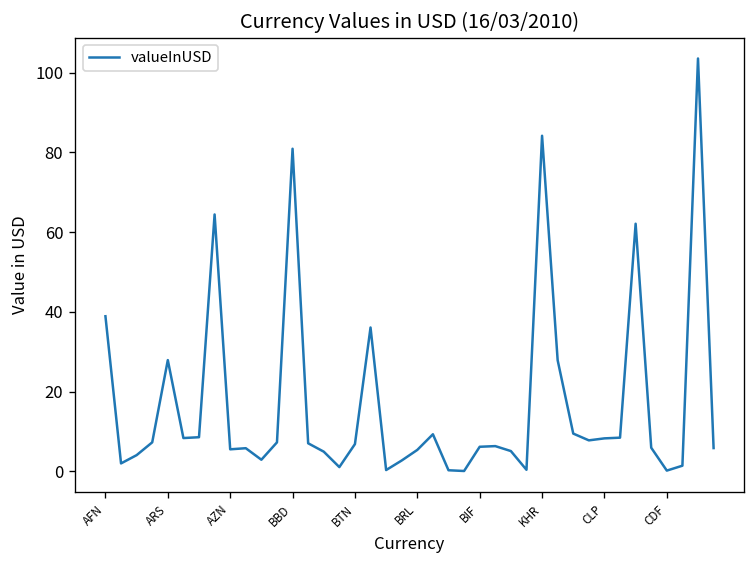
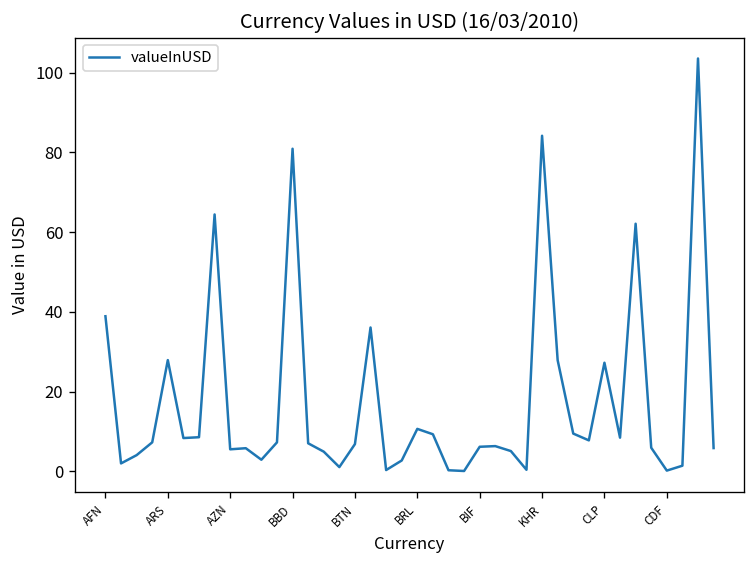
  {
    "AFN": 39,
    "ARS": 28,
    "AZN": 6,
    "BBD": 81,
    "BTN": 7,
-   "BRL": 5,
+   "BRL": 11,
    "BIF": 6,
    "KHR": 84,
-   "CLP": 8,
+   "CLP": 27,
    "CDF": 0
  }
